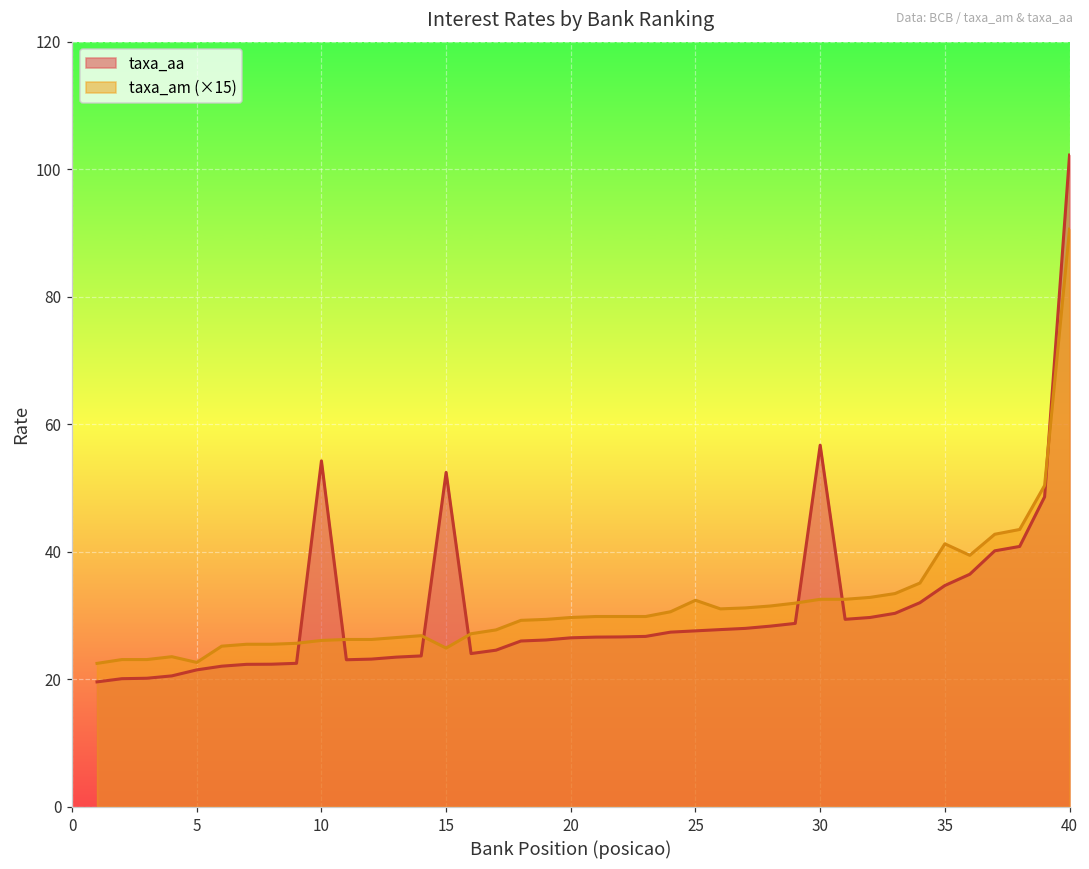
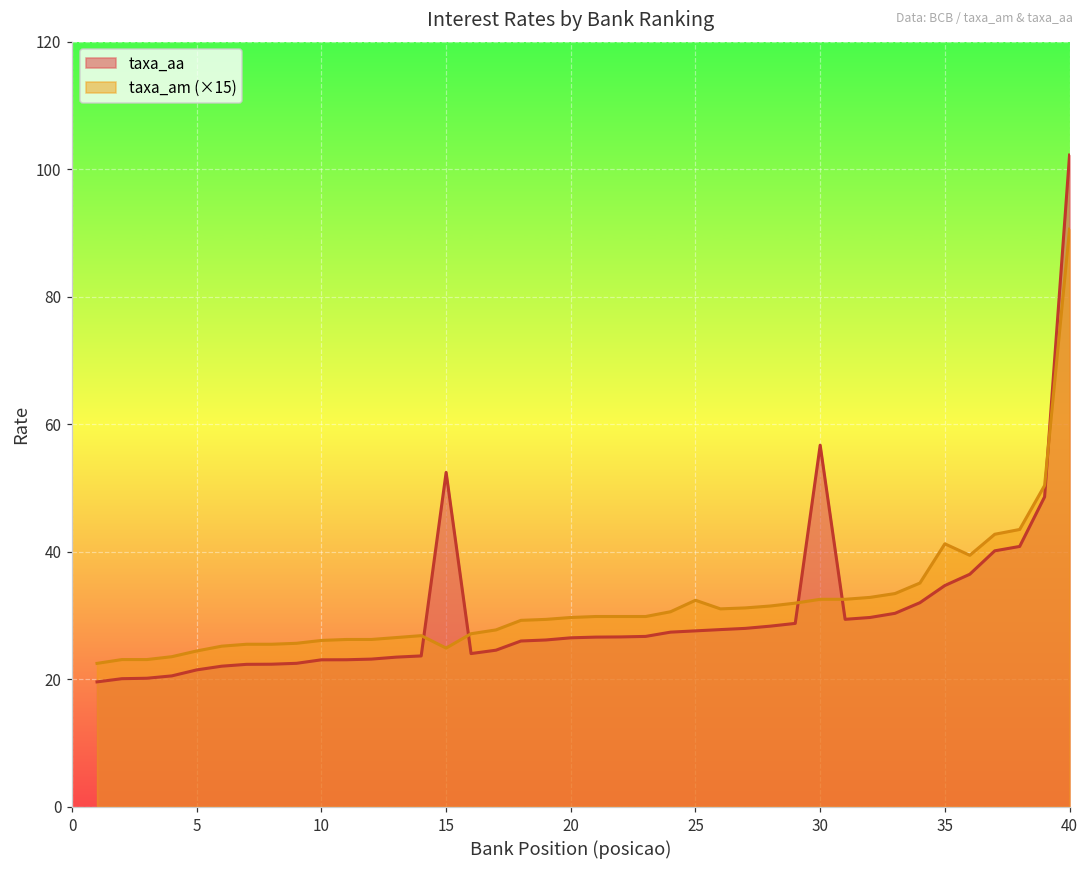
  {
    "taxa_aa": {
      "5": 21,
-     "10": 54,
+     "10": 23,
      "15": 52,
      "20": 27,
      "25": 28,
      "30": 57,
      "35": 35,
      "40": 102
    },
    "taxa_am (×15)": {
-     "5": 23,
+     "5": 24,
      "10": 26,
      "15": 25,
      "20": 30,
      "25": 32,
      "30": 33,
      "35": 41,
      "40": 91
    }
  }
